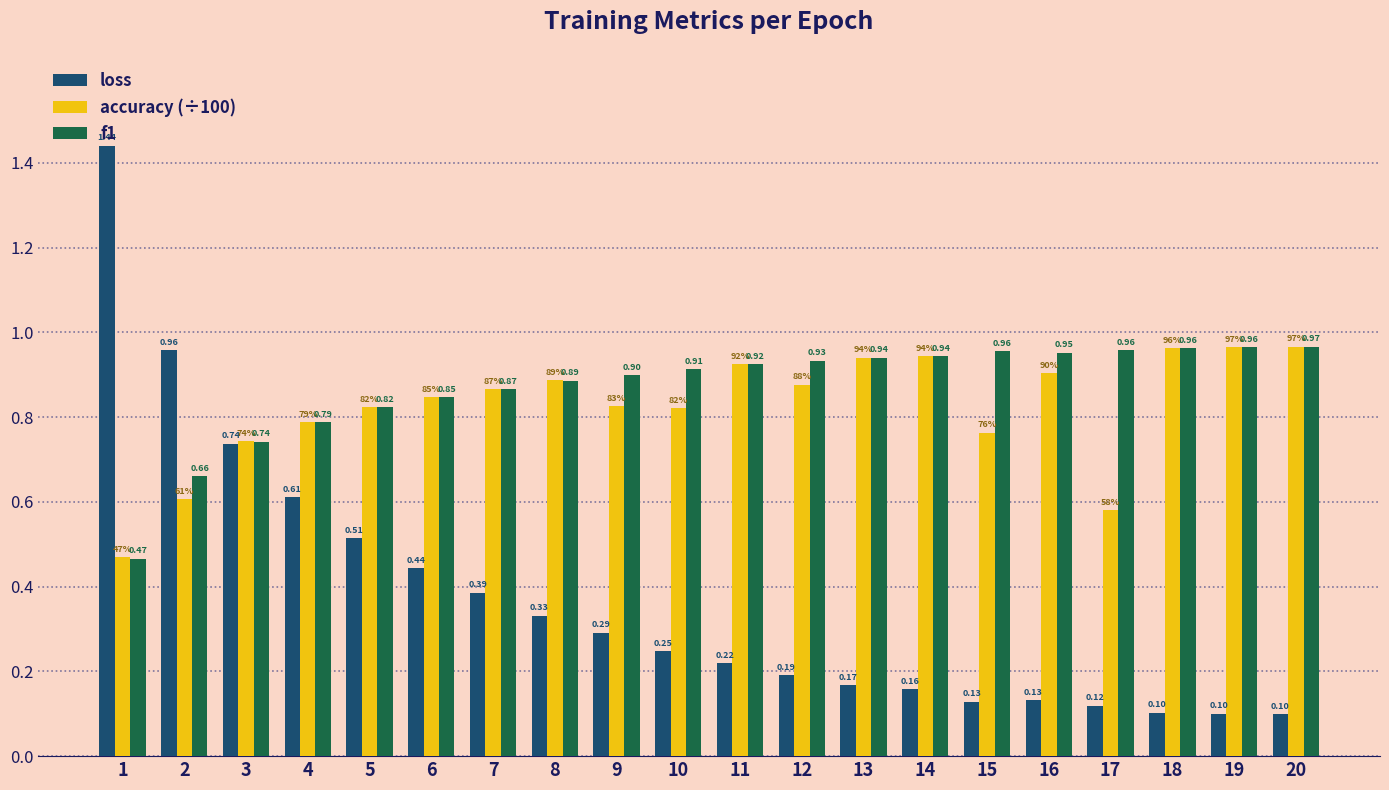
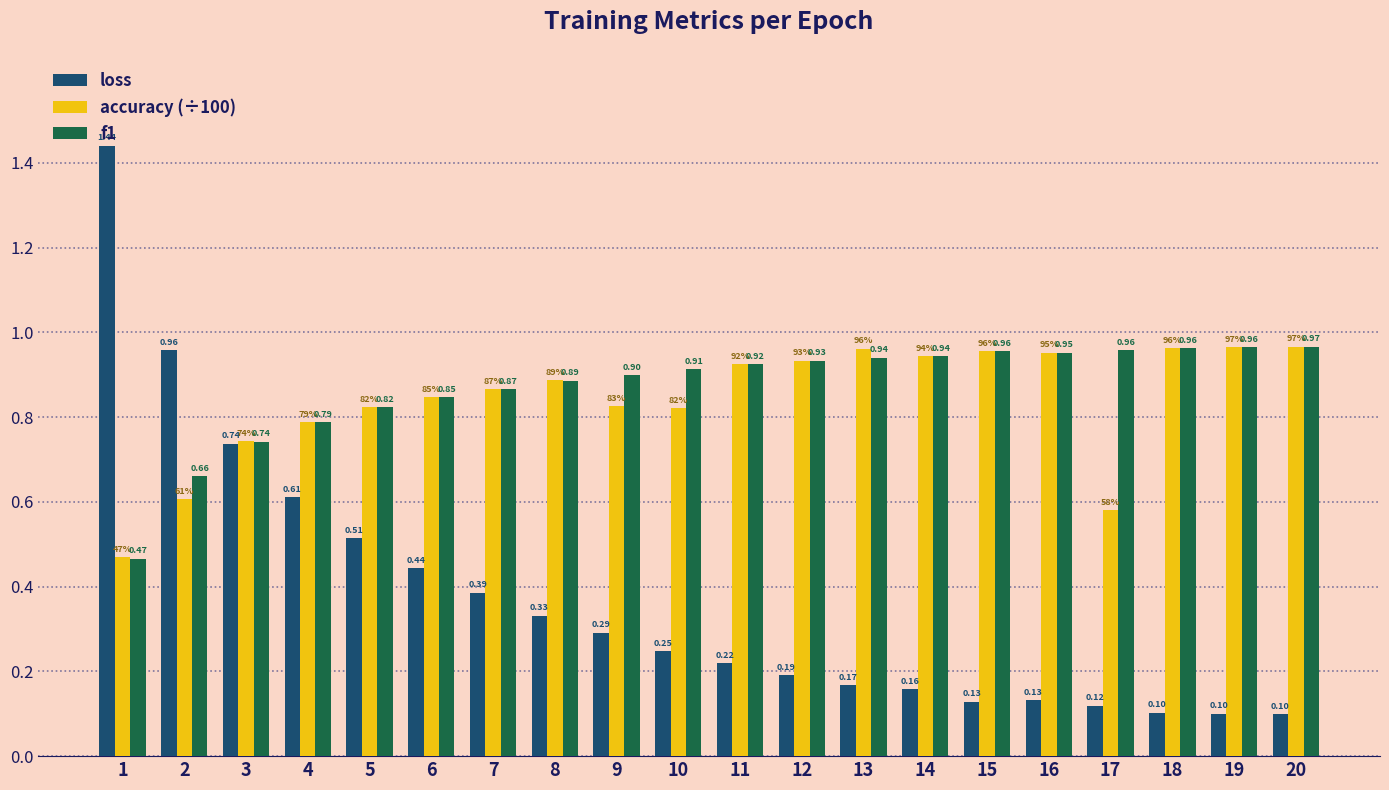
  {
    "accuracy (÷100)": {
      "2": "61%",
      "9": "83%",
      "10": "82%",
-     "12": "88%",
-     "13": "94%",
-     "15": "76%",
-     "16": "90%",
+     "12": "93%",
+     "13": "96%",
+     "15": "96%",
+     "16": "95%",
      "17": "58%"
    }
  }
